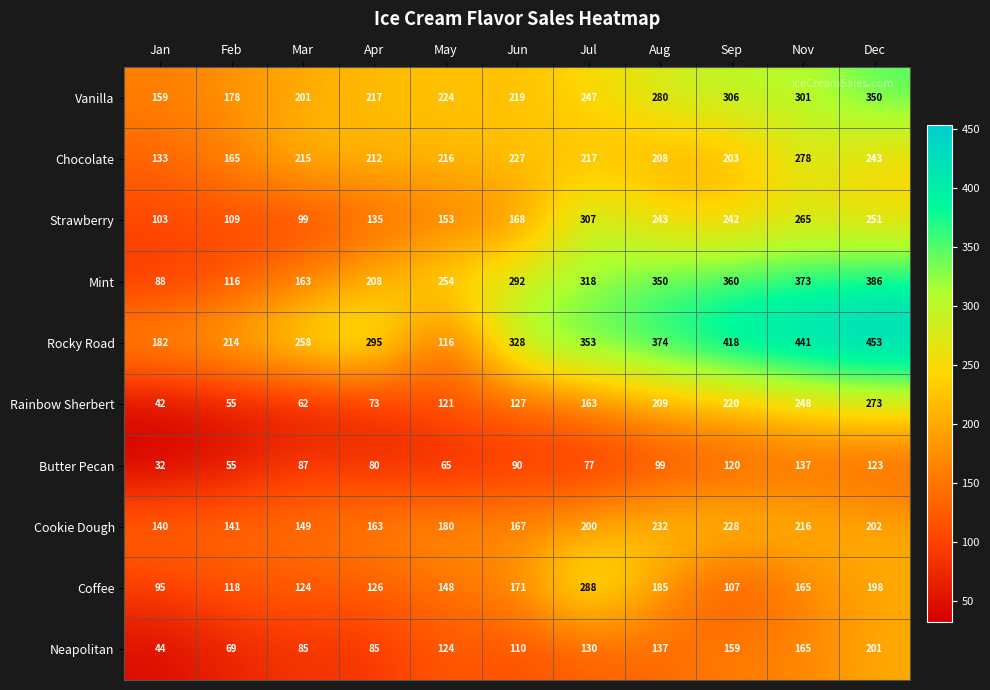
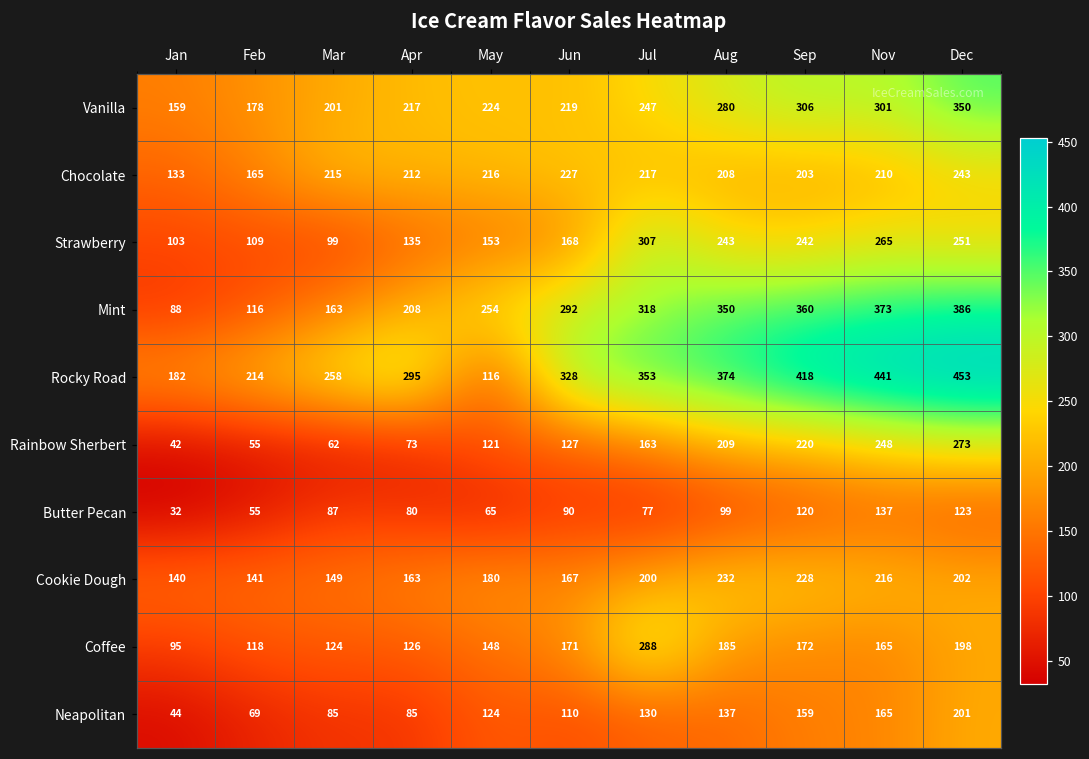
  {
    "Vanilla": {
      "Jan": 159,
      "Feb": 178,
      "Mar": 201,
      "Apr": 217,
      "May": 224,
      "Jun": 219,
      "Jul": 247,
      "Aug": 280,
      "Sep": 306,
      "Nov": 301
    },
    "Chocolate": {
      "Jan": 133,
      "Feb": 165,
      "Mar": 215,
      "Apr": 212,
      "May": 216,
      "Jun": 227,
      "Jul": 217,
      "Aug": 208,
      "Sep": 203,
-     "Nov": 278,
+     "Nov": 210,
      "Dec": 243
    },
    "Strawberry": {
      "Jan": 103,
      "Feb": 109,
      "Mar": 99,
      "Apr": 135,
      "May": 153,
      "Jun": 168,
      "Jul": 307,
      "Aug": 243,
      "Sep": 242,
      "Nov": 265,
      "Dec": 251
    },
    "Mint": {
      "Jan": 88,
      "Feb": 116,
      "Mar": 163,
      "Apr": 208,
      "May": 254,
      "Jun": 292,
      "Jul": 318,
      "Aug": 350,
      "Sep": 360,
      "Nov": 373,
      "Dec": 386
    },
    "Rocky Road": {
      "Jan": 182,
      "Feb": 214,
      "Mar": 258,
      "Apr": 295,
      "May": 116,
      "Jun": 328,
      "Jul": 353,
      "Aug": 374,
      "Sep": 418,
      "Nov": 441,
      "Dec": 453
    },
    "Rainbow Sherbert": {
      "Jan": 42,
      "Feb": 55,
      "Mar": 62,
      "Apr": 73,
      "May": 121,
      "Jun": 127,
      "Jul": 163,
      "Aug": 209,
      "Sep": 220,
      "Nov": 248,
      "Dec": 273
    },
    "Butter Pecan": {
      "Jan": 32,
      "Feb": 55,
      "Mar": 87,
      "Apr": 80,
      "May": 65,
      "Jun": 90,
      "Jul": 77,
      "Aug": 99,
      "Sep": 120,
      "Nov": 137,
      "Dec": 123
    },
    "Cookie Dough": {
      "Jan": 140,
      "Feb": 141,
      "Mar": 149,
      "Apr": 163,
      "May": 180,
      "Jun": 167,
      "Jul": 200,
      "Aug": 232,
      "Sep": 228,
      "Nov": 216,
      "Dec": 202
    },
    "Coffee": {
      "Jan": 95,
      "Feb": 118,
      "Mar": 124,
      "Apr": 126,
      "May": 148,
      "Jun": 171,
      "Jul": 288,
      "Aug": 185,
-     "Sep": 107,
+     "Sep": 172,
      "Nov": 165,
      "Dec": 198
    },
    "Neapolitan": {
      "Jan": 44,
      "Feb": 69,
      "Mar": 85,
      "Apr": 85,
      "May": 124,
      "Jun": 110,
      "Jul": 130,
      "Aug": 137,
      "Sep": 159,
      "Nov": 165,
      "Dec": 201
    }
  }
